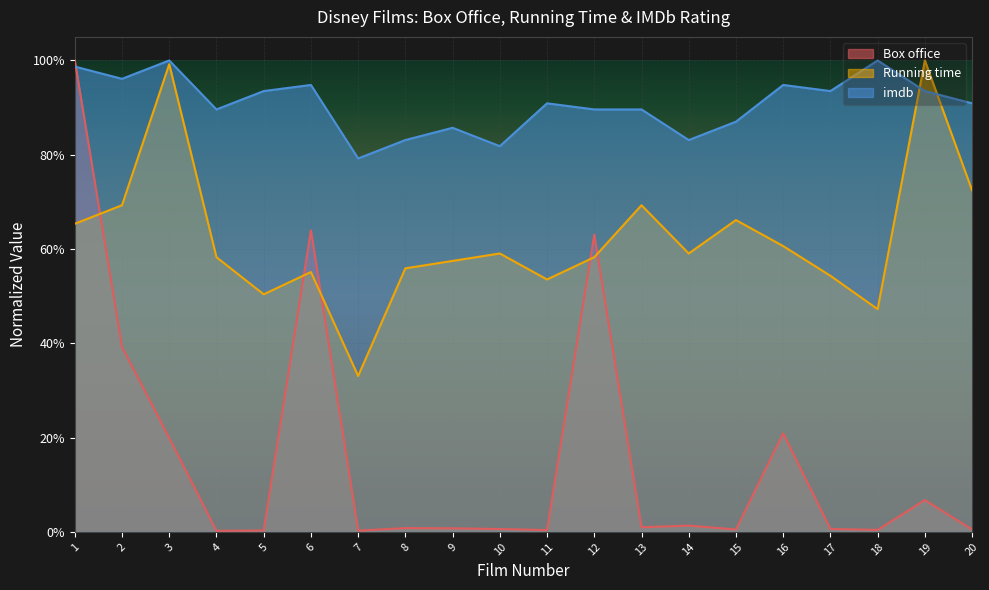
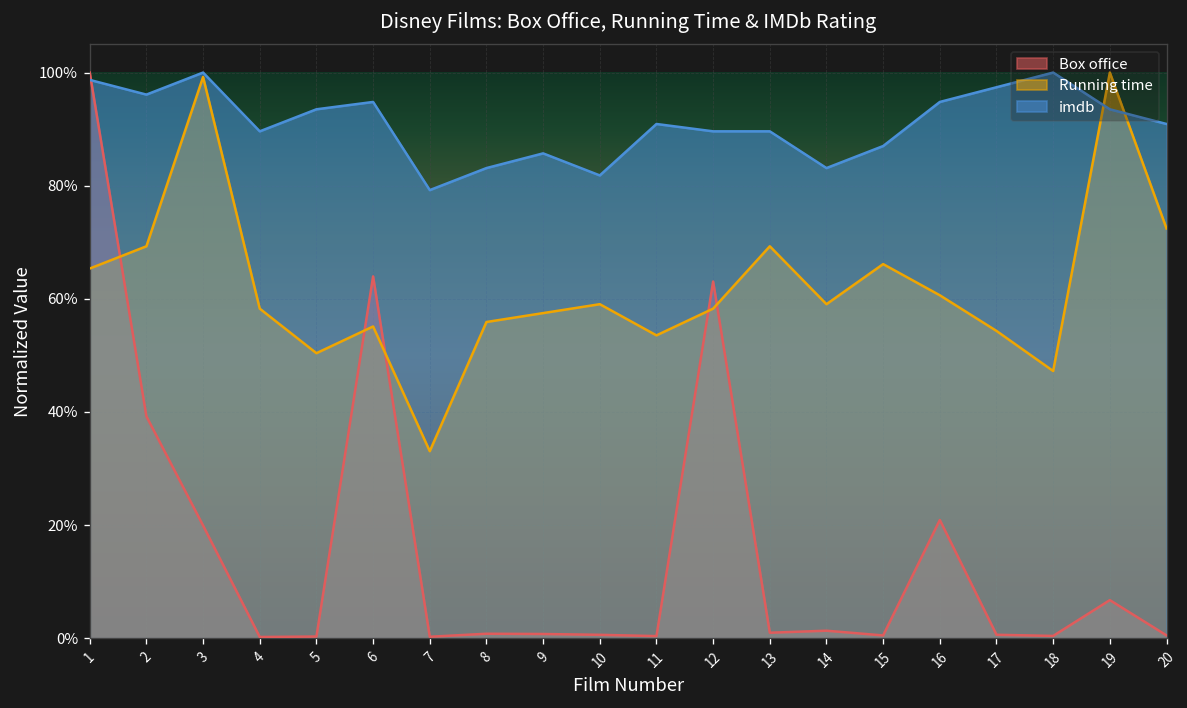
  {
    "Box office": {
      "1": "100%",
      "2": "39%",
      "3": "20%",
      "4": "0%",
      "5": "0%",
      "6": "64%",
      "7": "0%",
      "8": "1%",
      "9": "1%",
      "10": "1%",
      "11": "0%",
      "12": "63%",
      "13": "1%",
      "14": "1%",
      "15": "1%",
      "16": "21%",
      "17": "1%",
      "18": "0%",
      "19": "7%",
      "20": "1%"
    },
    "Running time": {
      "1": "65%",
      "2": "69%",
      "3": "99%",
      "4": "58%",
      "5": "50%",
      "6": "55%",
      "7": "33%",
      "8": "56%",
      "9": "57%",
      "10": "59%",
      "11": "54%",
      "12": "58%",
      "13": "69%",
      "14": "59%",
      "15": "66%",
      "16": "61%",
      "17": "54%",
      "18": "47%",
      "20": "72%"
    },
    "imdb": {
      "1": "99%",
      "2": "96%",
      "3": "100%",
      "4": "90%",
      "5": "94%",
      "6": "95%",
      "7": "79%",
      "8": "83%",
      "9": "86%",
      "10": "82%",
      "11": "91%",
      "12": "90%",
      "13": "90%",
      "14": "83%",
      "15": "87%",
      "16": "95%",
-     "17": "94%",
+     "17": "97%",
      "20": "91%"
    }
  }
